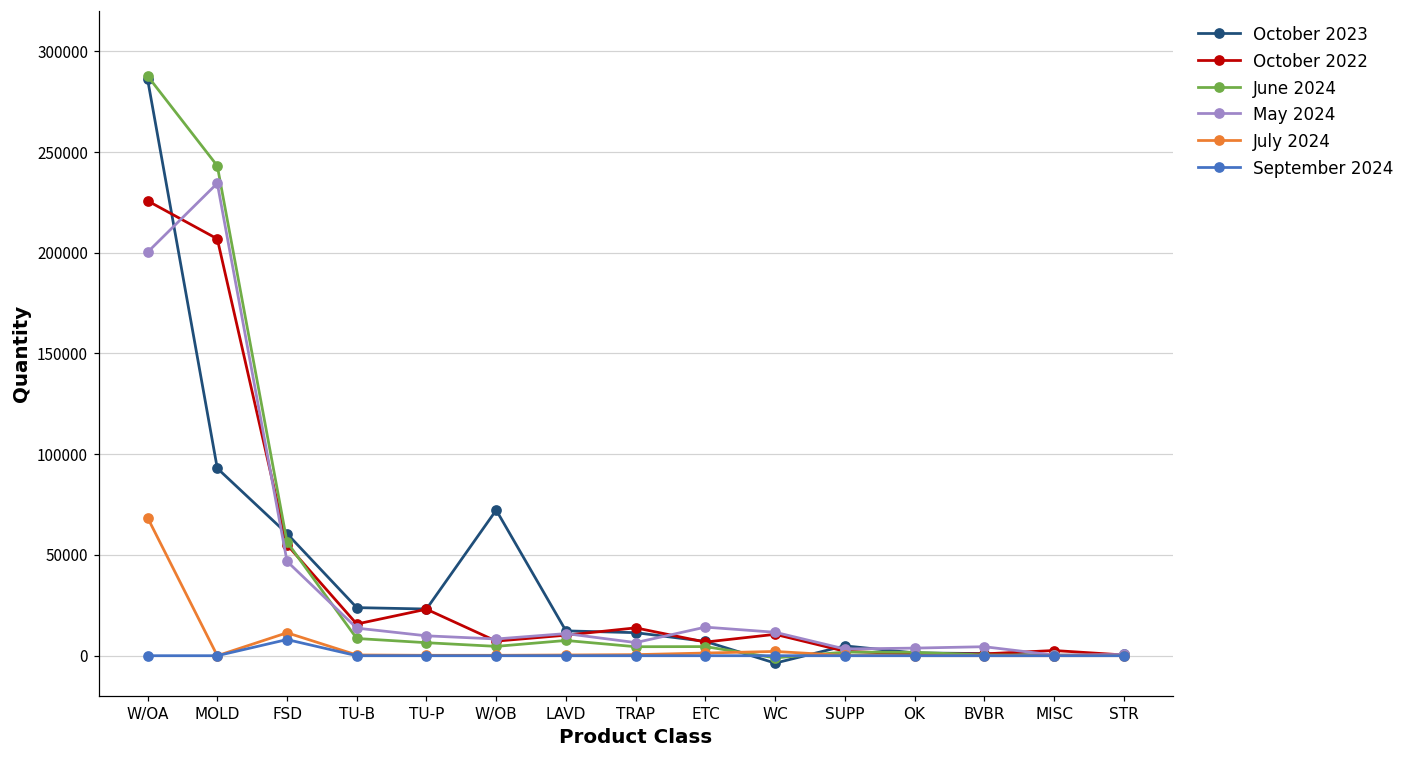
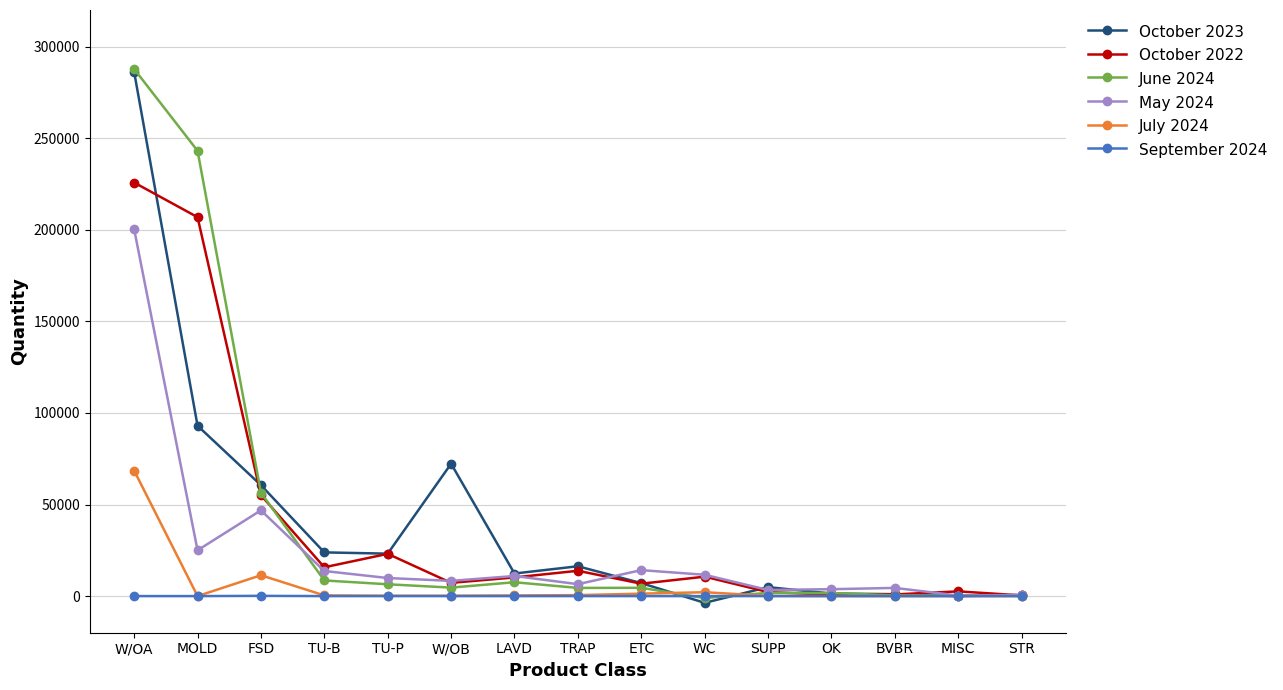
  {
    "October 2023": {
      "W/OA": 286000,
      "MOLD": 93000,
      "FSD": 61000,
      "TU-B": 24000,
      "W/OB": 72000,
-     "TRAP": 11000,
+     "TRAP": 16000,
      "WC": -4000,
      "SUPP": 5000
    },
    "October 2022": {
      "W/OA": 226000,
      "MOLD": 207000,
      "TU-B": 16000,
      "TRAP": 14000,
      "MISC": 3000
    },
    "June 2024": {
      "W/OA": 288000,
      "MOLD": 243000,
      "TU-B": 9000,
      "TU-P": 6000,
      "W/OB": 5000,
      "LAVD": 8000,
      "TRAP": 4000,
      "ETC": 5000
    },
    "May 2024": {
      "W/OA": 200000,
-     "MOLD": 234000,
+     "MOLD": 25000,
      "FSD": 47000,
      "TU-B": 14000,
      "TU-P": 10000,
      "TRAP": 7000,
      "ETC": 14000,
      "OK": 4000,
      "BVBR": 4000
    },
    "July 2024": {
      "W/OA": 69000,
      "FSD": 11000,
      "WC": 2000
    },
    "September 2024": {
      "W/OA": 0,
-     "FSD": 8000
+     "FSD": 0
    }
  }
